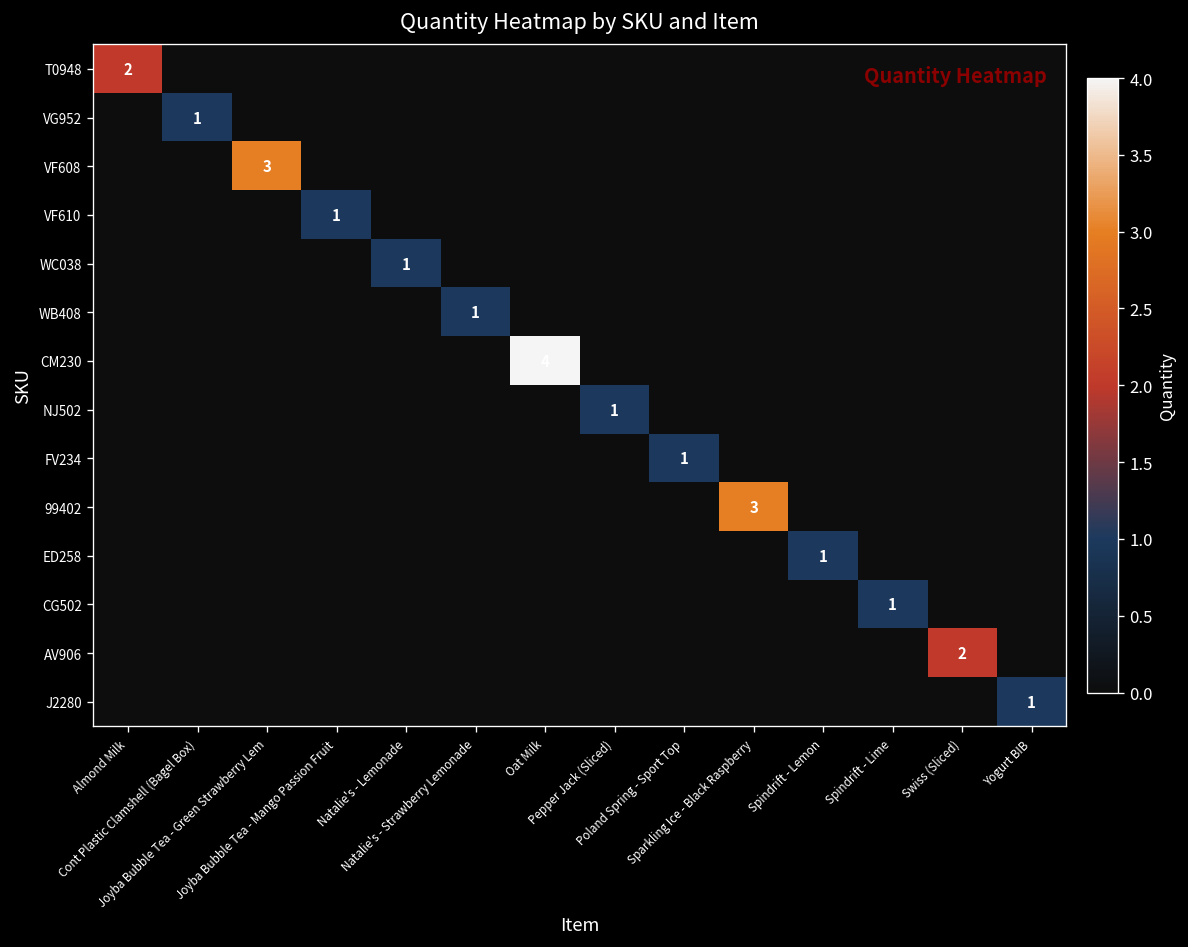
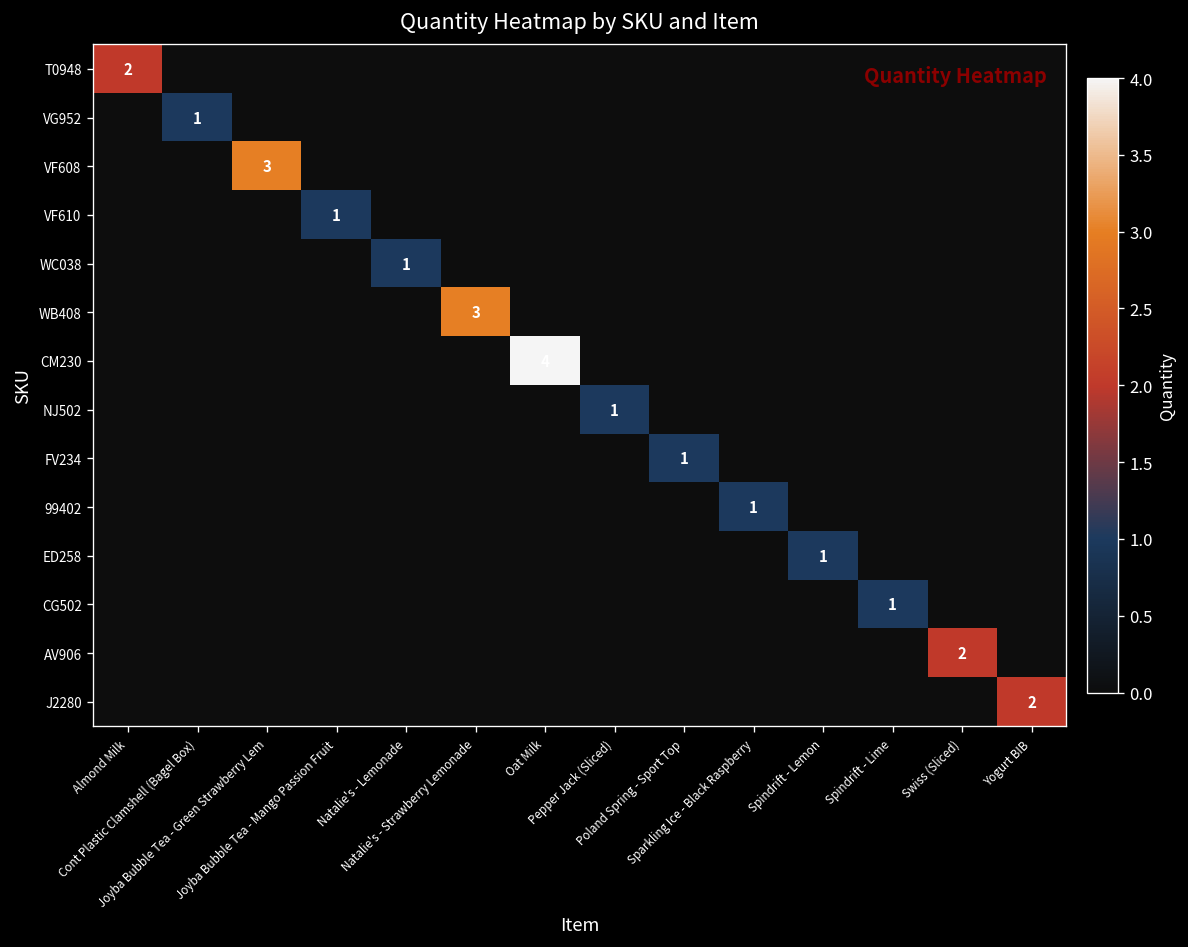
  {
    "T0948": {
      "Almond Milk": 2
    },
    "VG952": {
      "Cont Plastic Clamshell (Bagel Box)": 1
    },
    "VF608": {
      "Joyba Bubble Tea - Green Strawberry Lem": 3
    },
    "VF610": {
      "Joyba Bubble Tea - Mango Passion Fruit": 1
    },
    "WC038": {
      "Natalie's - Lemonade": 1
    },
    "WB408": {
-     "Natalie's - Strawberry Lemonade": 1
+     "Natalie's - Strawberry Lemonade": 3
    },
    "NJ502": {
      "Pepper Jack (Sliced)": 1
    },
    "FV234": {
      "Poland Spring - Sport Top": 1
    },
    "99402": {
-     "Sparkling Ice - Black Raspberry": 3
+     "Sparkling Ice - Black Raspberry": 1
    },
    "ED258": {
      "Spindrift - Lemon": 1
    },
    "CG502": {
      "Spindrift - Lime": 1
    },
    "AV906": {
      "Swiss (Sliced)": 2
    },
    "J2280": {
-     "Yogurt BIB": 1
+     "Yogurt BIB": 2
    }
  }
